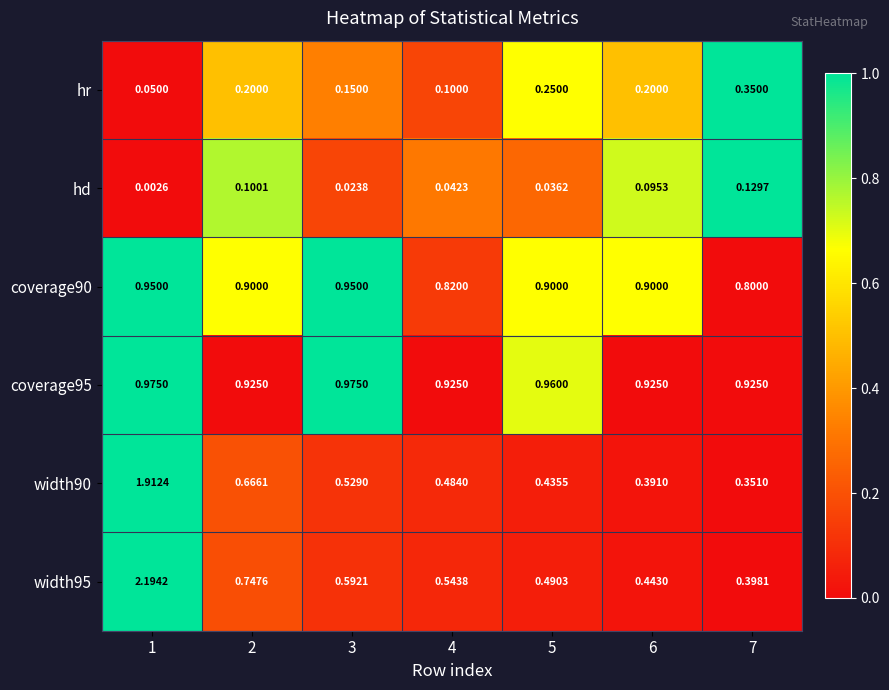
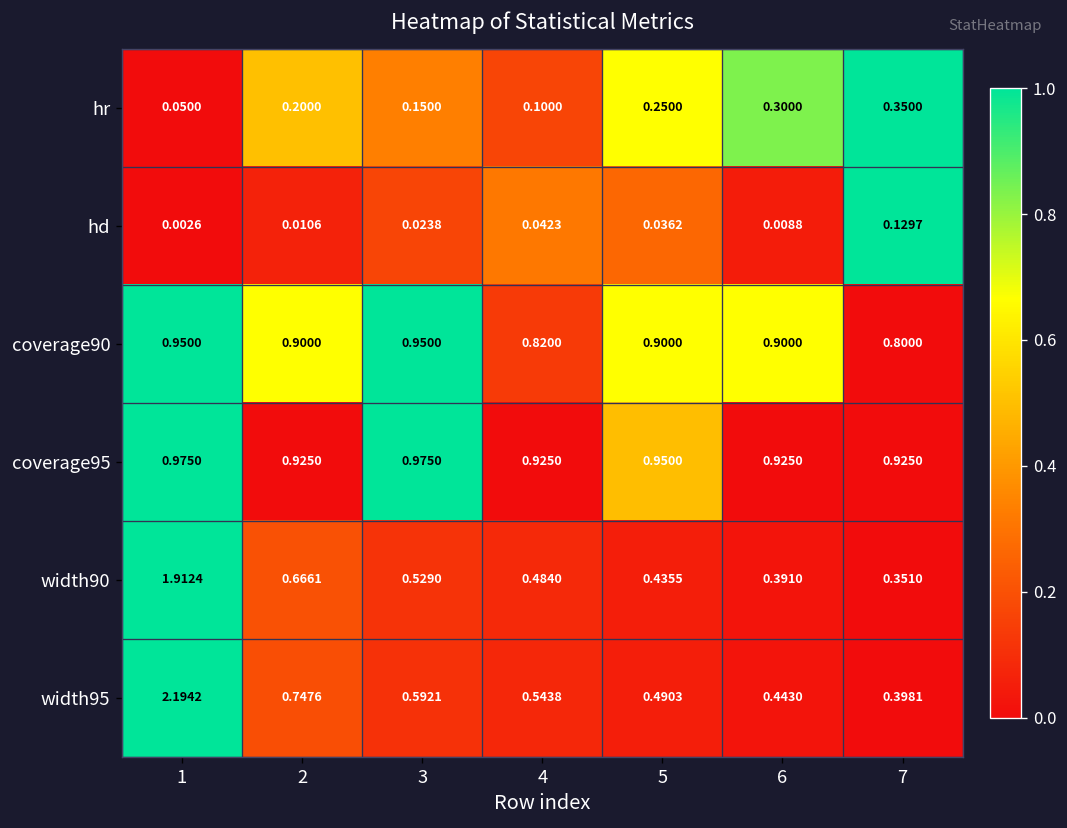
  {
    "hr": {
      "1": 0.0500,
      "2": 0.2000,
      "3": 0.1500,
      "4": 0.1000,
      "5": 0.2500,
-     "6": 0.2000,
+     "6": 0.3000,
      "7": 0.3500
    },
    "hd": {
      "1": 0.0026,
-     "2": 0.1001,
+     "2": 0.0106,
      "3": 0.0238,
      "4": 0.0423,
      "5": 0.0362,
-     "6": 0.0953,
+     "6": 0.0088,
      "7": 0.1297
    },
    "coverage90": {
      "1": 0.9500,
      "2": 0.9000,
      "3": 0.9500,
      "4": 0.8200,
      "5": 0.9000,
      "6": 0.9000,
      "7": 0.8000
    },
    "coverage95": {
      "1": 0.9750,
      "2": 0.9250,
      "3": 0.9750,
      "4": 0.9250,
-     "5": 0.9600,
+     "5": 0.9500,
      "6": 0.9250,
      "7": 0.9250
    },
    "width90": {
      "1": 1.9124,
      "2": 0.6661,
      "3": 0.5290,
      "4": 0.4840,
      "5": 0.4355,
      "6": 0.3910,
      "7": 0.3510
    },
    "width95": {
      "1": 2.1942,
      "2": 0.7476,
      "3": 0.5921,
      "4": 0.5438,
      "5": 0.4903,
      "6": 0.4430,
      "7": 0.3981
    }
  }
